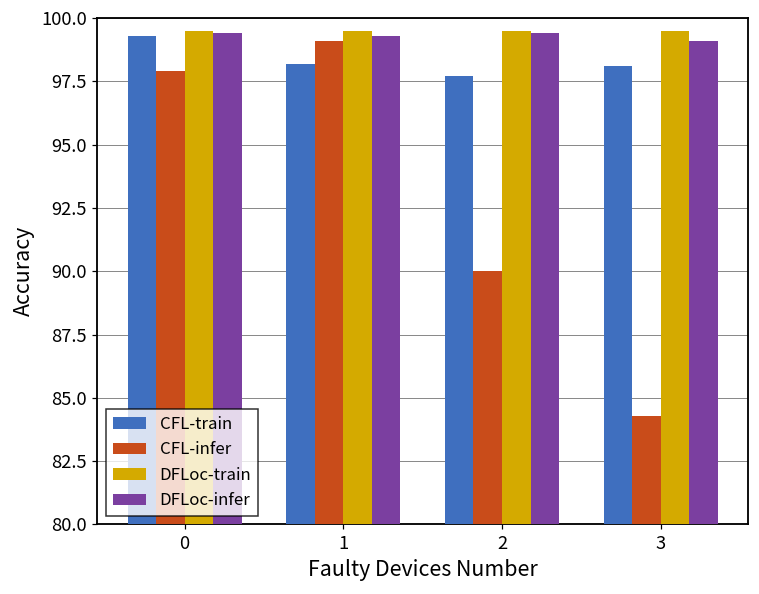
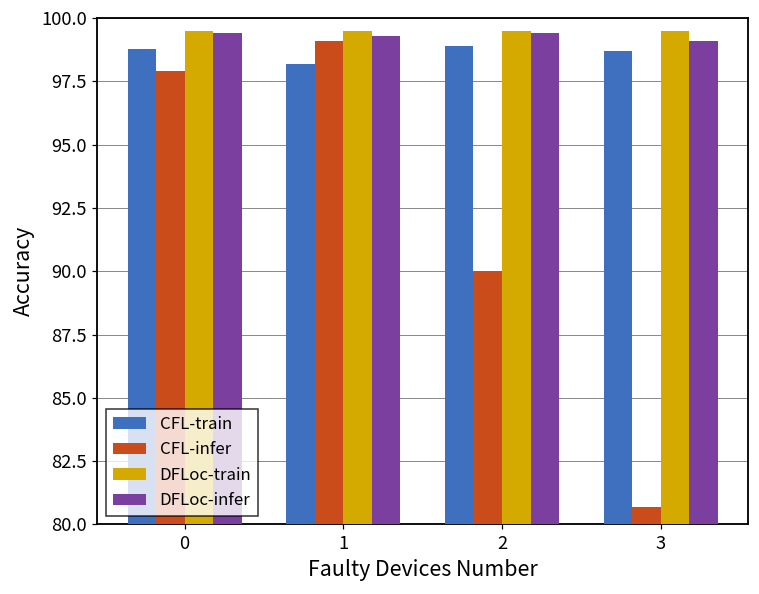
  {
    "CFL-train": {
-     "0": 99.3,
+     "0": 98.8,
      "1": 98.2,
-     "2": 97.7,
-     "3": 98.1
+     "2": 98.9,
+     "3": 98.7
    },
    "CFL-infer": {
      "0": 97.9,
      "1": 99.1,
      "2": 90.0,
-     "3": 84.3
+     "3": 80.7
    },
    "DFLoc-train": {
      "0": 99.5,
      "1": 99.5,
      "2": 99.5,
      "3": 99.5
    },
    "DFLoc-infer": {
      "0": 99.4,
      "1": 99.3,
      "2": 99.4,
      "3": 99.1
    }
  }
